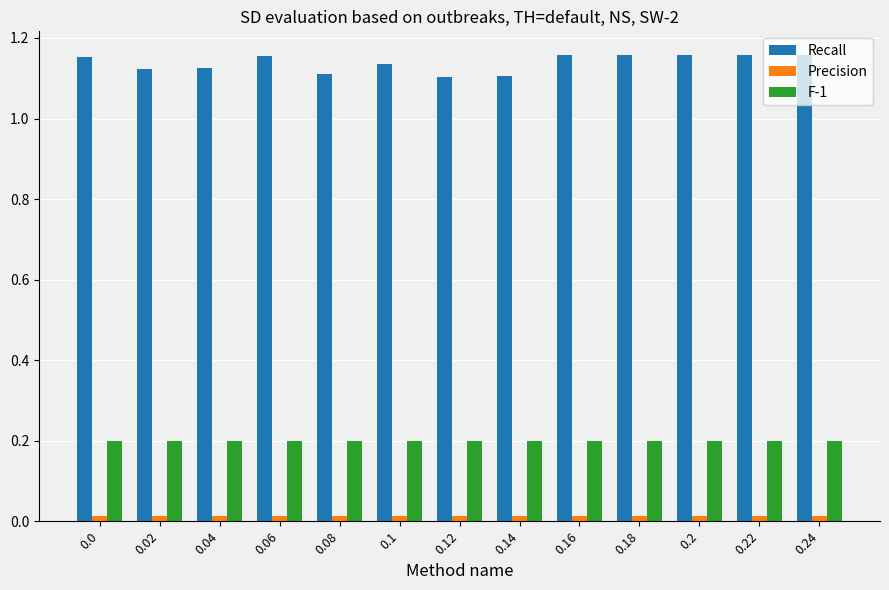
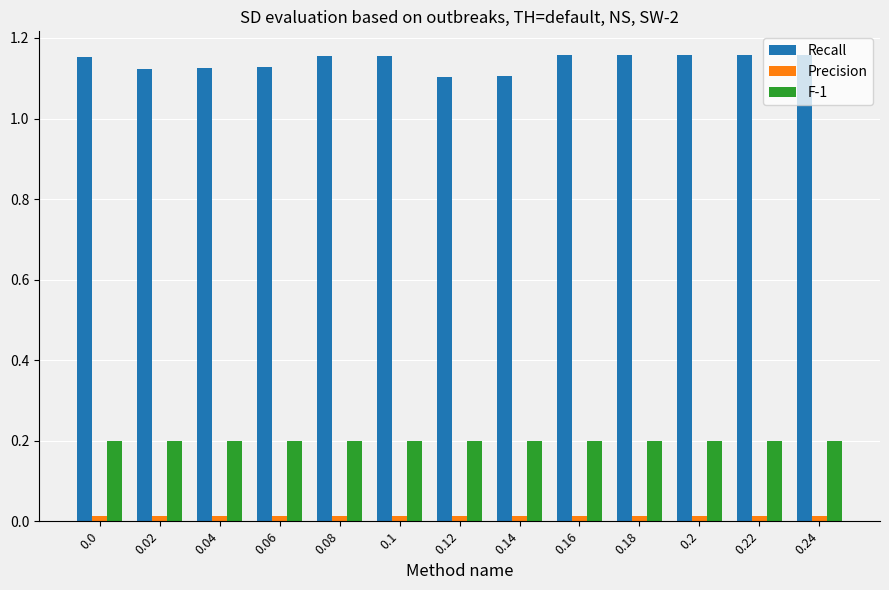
  {
    "Recall": {
      "0.0": 1.15,
      "0.02": 1.12,
      "0.04": 1.13,
-     "0.06": 1.16,
-     "0.08": 1.11,
-     "0.1": 1.13,
+     "0.06": 1.13,
+     "0.08": 1.16,
+     "0.1": 1.16,
      "0.12": 1.10,
      "0.14": 1.11,
      "0.16": 1.16,
      "0.18": 1.16,
      "0.2": 1.16,
      "0.22": 1.16
    },
    "Precision": {
      "0.0": 0.01,
      "0.02": 0.01,
      "0.04": 0.01,
      "0.06": 0.01,
      "0.08": 0.01,
      "0.1": 0.01,
      "0.12": 0.01,
      "0.14": 0.01,
      "0.16": 0.01,
      "0.18": 0.01,
      "0.2": 0.01,
      "0.22": 0.01,
      "0.24": 0.01
    },
    "F-1": {
      "0.0": 0.20,
      "0.02": 0.20,
      "0.04": 0.20,
      "0.06": 0.20,
      "0.08": 0.20,
      "0.1": 0.20,
      "0.12": 0.20,
      "0.14": 0.20,
      "0.16": 0.20,
      "0.18": 0.20,
      "0.2": 0.20,
      "0.22": 0.20,
      "0.24": 0.20
    }
  }
